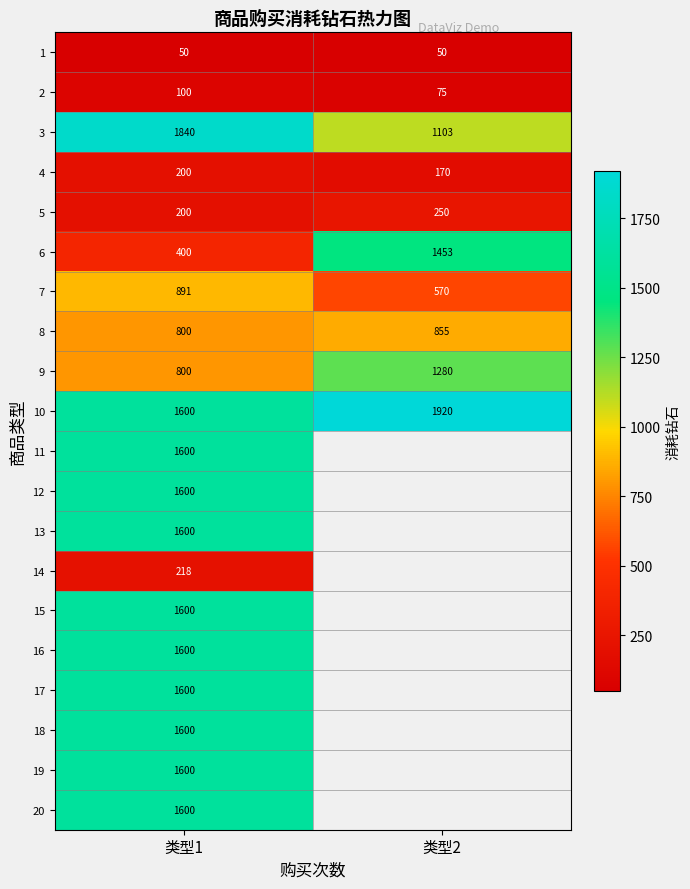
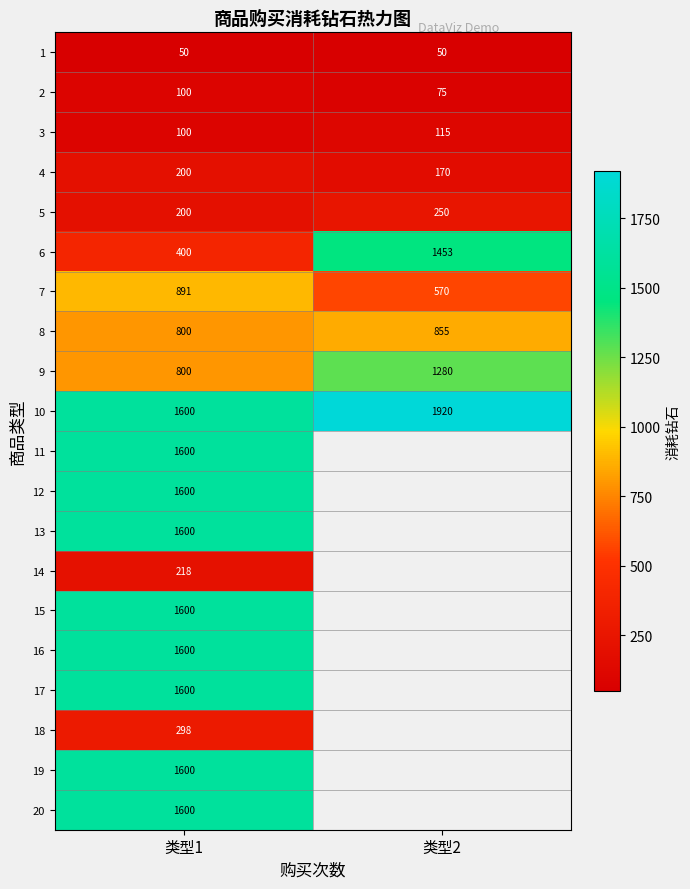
  {
    "1": {
      "类型1": 50,
      "类型2": 50
    },
    "2": {
      "类型1": 100,
      "类型2": 75
    },
    "3": {
-     "类型1": 1840,
-     "类型2": 1103
+     "类型1": 100,
+     "类型2": 115
    },
    "4": {
      "类型1": 200,
      "类型2": 170
    },
    "5": {
      "类型1": 200,
      "类型2": 250
    },
    "6": {
      "类型1": 400,
      "类型2": 1453
    },
    "7": {
      "类型1": 891,
      "类型2": 570
    },
    "8": {
      "类型1": 800,
      "类型2": 855
    },
    "9": {
      "类型1": 800,
      "类型2": 1280
    },
    "10": {
      "类型1": 1600,
      "类型2": 1920
    },
    "11": {
      "类型1": 1600
    },
    "12": {
      "类型1": 1600
    },
    "13": {
      "类型1": 1600
    },
    "14": {
      "类型1": 218
    },
    "15": {
      "类型1": 1600
    },
    "16": {
      "类型1": 1600
    },
    "17": {
      "类型1": 1600
    },
    "18": {
-     "类型1": 1600
+     "类型1": 298
    },
    "19": {
      "类型1": 1600
    },
    "20": {
      "类型1": 1600
    }
  }
